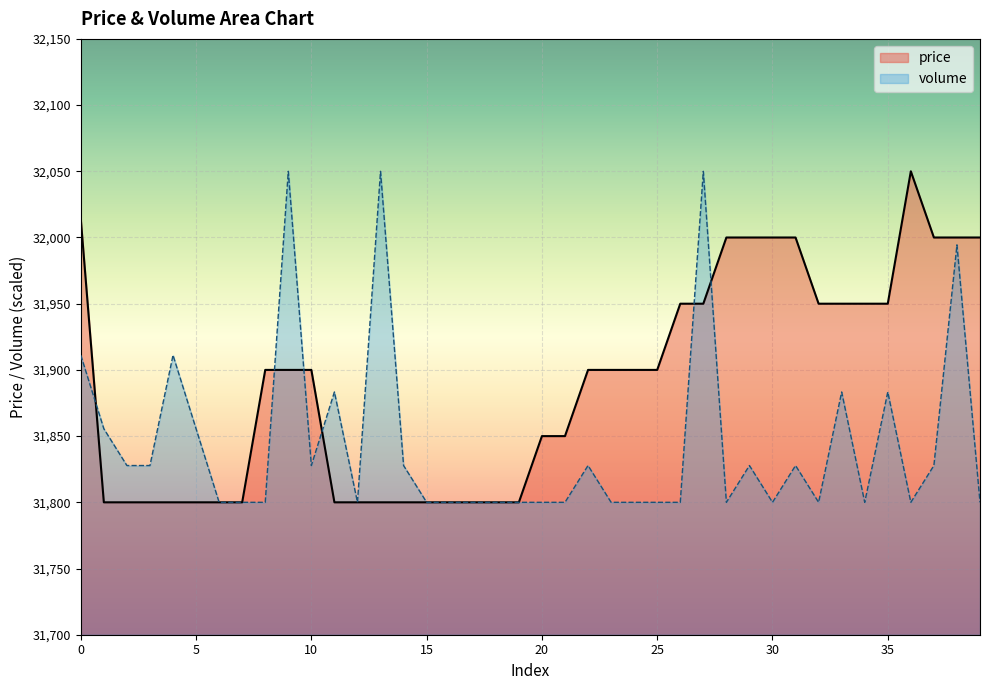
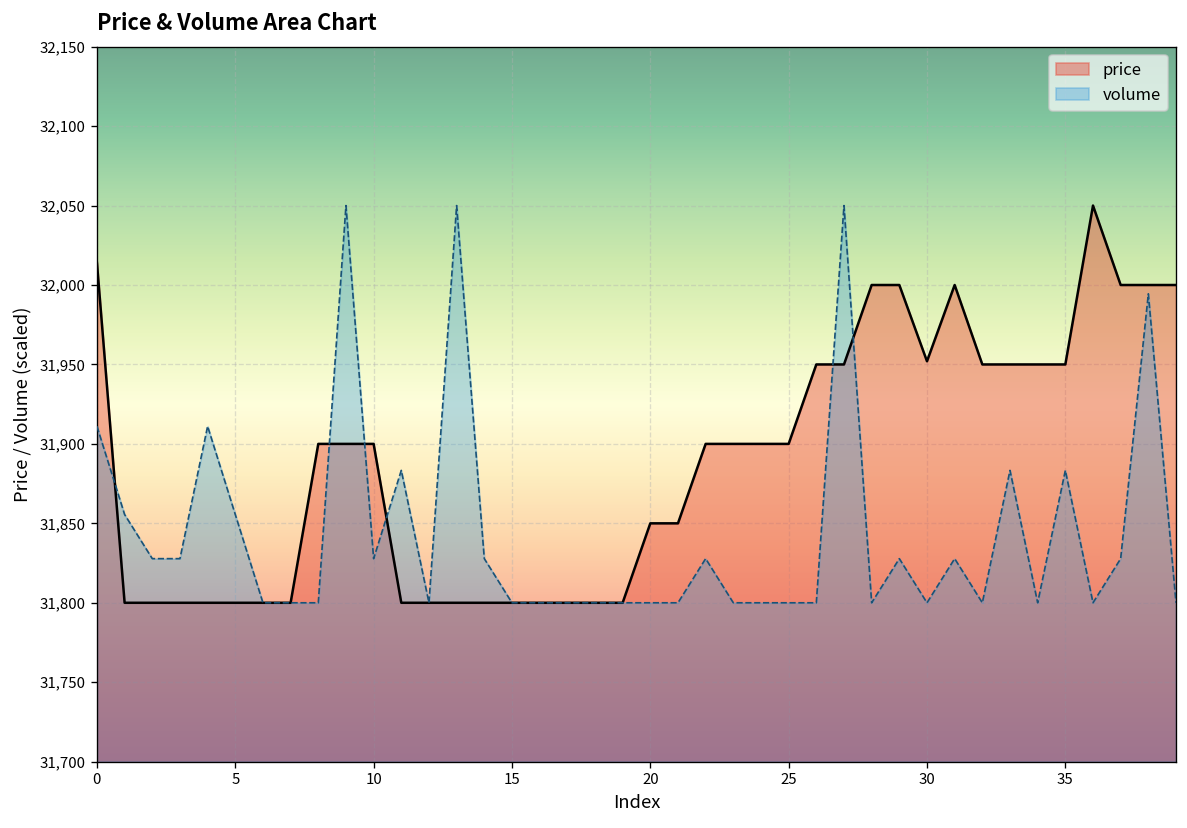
  {
    "price": {
      "0": "32,014",
      "5": "31,800",
      "10": "31,900",
      "20": "31,850",
      "25": "31,900",
-     "30": "32,000",
+     "30": "31,952",
      "35": "31,950"
    },
    "volume": {
      "0": "31,911",
      "5": "31,856",
      "10": "31,828",
      "20": "31,800",
      "25": "31,800",
      "30": "31,800",
      "35": "31,883"
    }
  }
